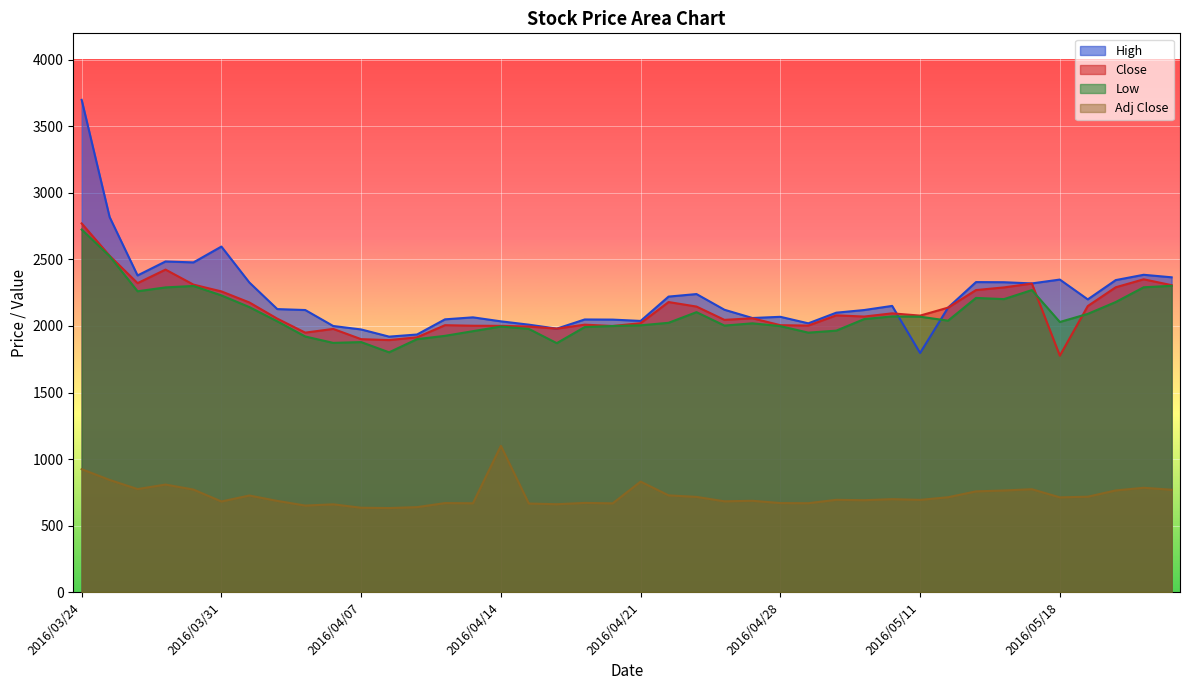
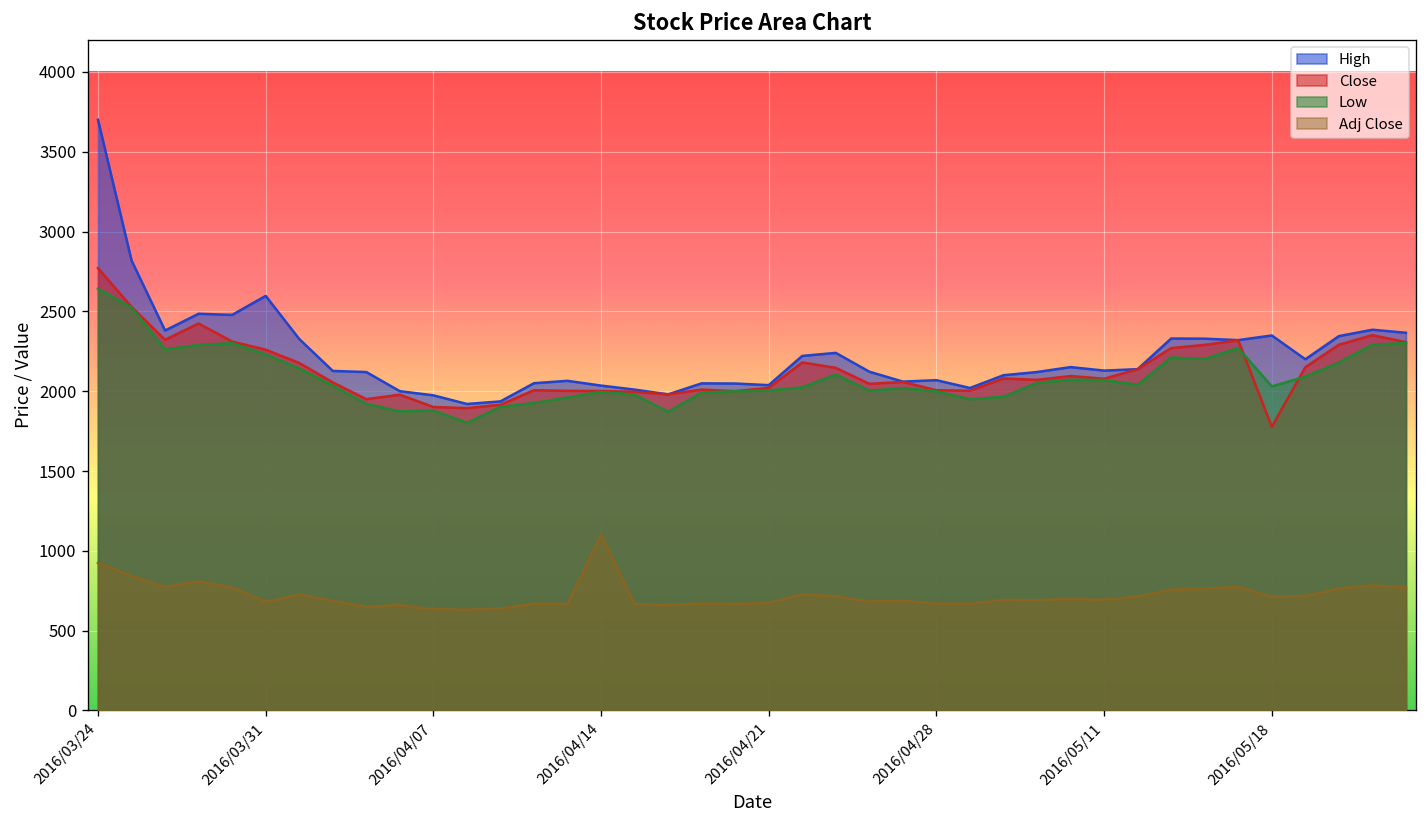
  {
    "High": {
      "2016/03/24": 3700,
      "2016/03/31": 2600,
      "2016/04/07": 1970,
      "2016/04/14": 2040,
      "2016/04/28": 2070,
-     "2016/05/11": 1800,
+     "2016/05/11": 2130,
      "2016/05/18": 2350
    },
    "Close": {
      "2016/03/24": 2770,
      "2016/03/31": 2260,
      "2016/04/07": 1900,
      "2016/05/18": 1780
    },
    "Low": {
-     "2016/03/24": 2730,
+     "2016/03/24": 2640,
      "2016/03/31": 2230,
      "2016/04/07": 1880,
      "2016/05/18": 2030
    },
    "Adj Close": {
      "2016/03/24": 920,
      "2016/03/31": 680,
      "2016/04/07": 630,
      "2016/04/14": 1100,
-     "2016/04/21": 830,
+     "2016/04/21": 670,
      "2016/04/28": 670,
      "2016/05/11": 690,
      "2016/05/18": 710
    }
  }
